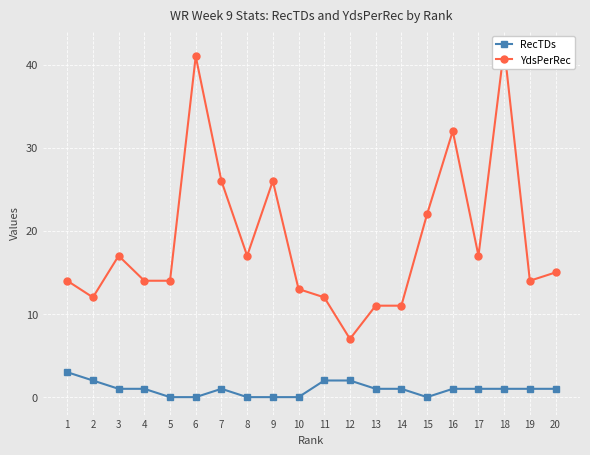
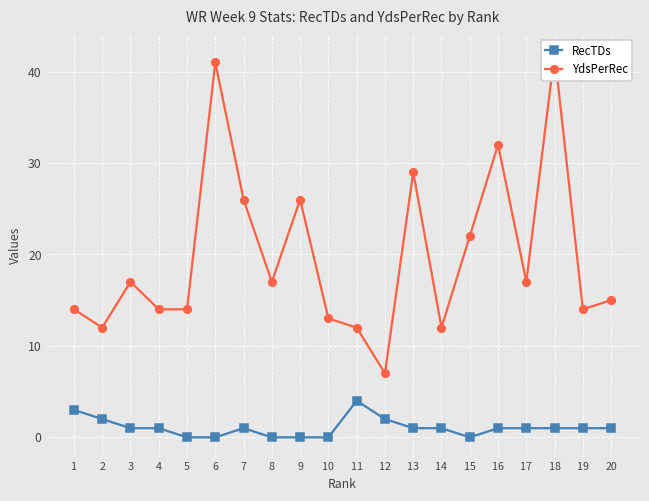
  {
    "RecTDs": {
      "1": 3,
      "2": 2,
      "3": 1,
      "4": 1,
      "5": 0,
      "6": 0,
      "7": 1,
      "8": 0,
      "9": 0,
      "10": 0,
-     "11": 2,
+     "11": 4,
      "12": 2,
      "13": 1,
      "14": 1,
      "15": 0,
      "16": 1,
      "17": 1,
      "18": 1,
      "19": 1,
      "20": 1
    },
    "YdsPerRec": {
      "1": 14,
      "2": 12,
      "3": 17,
      "4": 14,
      "5": 14,
      "6": 41,
      "7": 26,
      "8": 17,
      "9": 26,
      "10": 13,
      "11": 12,
      "12": 7,
-     "13": 11,
-     "14": 11,
+     "13": 29,
+     "14": 12,
      "15": 22,
      "16": 32,
      "17": 17,
      "19": 14,
      "20": 15
    }
  }
